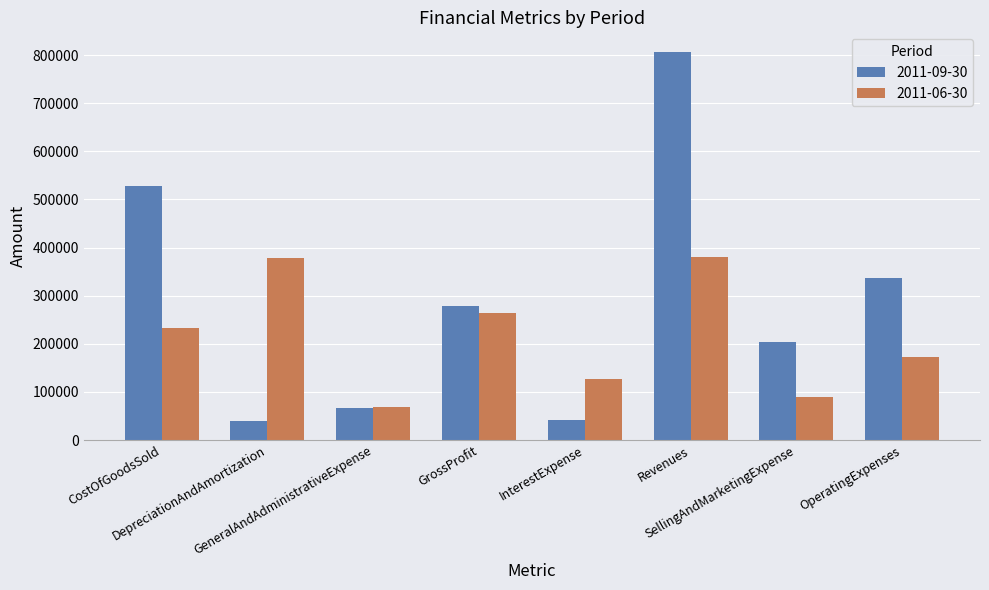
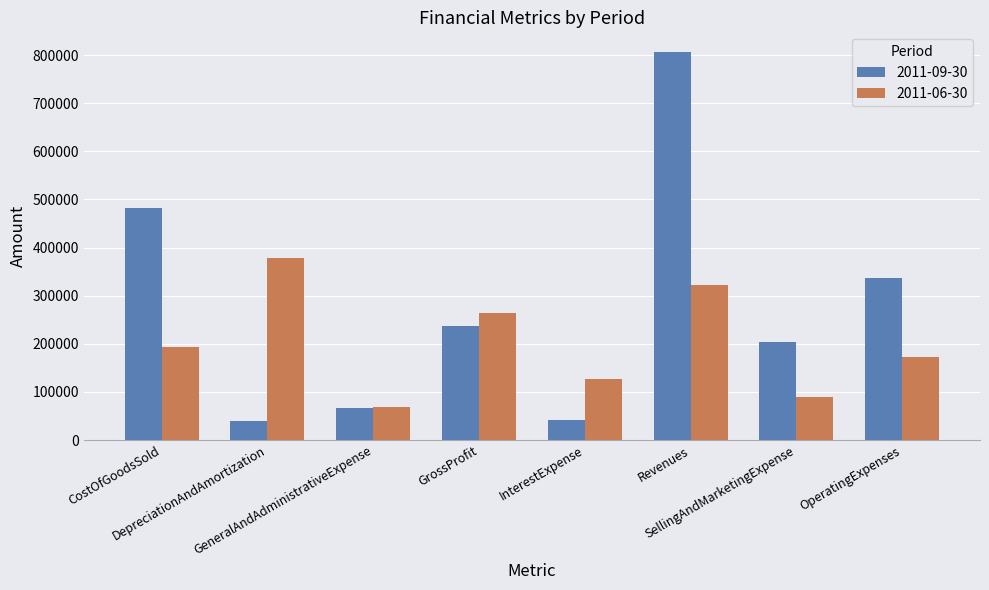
  {
    "2011-09-30": {
-     "CostOfGoodsSold": 530000,
+     "CostOfGoodsSold": 480000,
      "DepreciationAndAmortization": 40000,
      "GeneralAndAdministrativeExpense": 70000,
-     "GrossProfit": 280000,
+     "GrossProfit": 240000,
      "InterestExpense": 40000,
      "Revenues": 810000,
      "SellingAndMarketingExpense": 200000,
      "OperatingExpenses": 340000
    },
    "2011-06-30": {
-     "CostOfGoodsSold": 230000,
+     "CostOfGoodsSold": 190000,
      "DepreciationAndAmortization": 380000,
      "GeneralAndAdministrativeExpense": 70000,
      "GrossProfit": 260000,
      "InterestExpense": 130000,
-     "Revenues": 380000,
+     "Revenues": 320000,
      "SellingAndMarketingExpense": 90000,
      "OperatingExpenses": 170000
    }
  }
